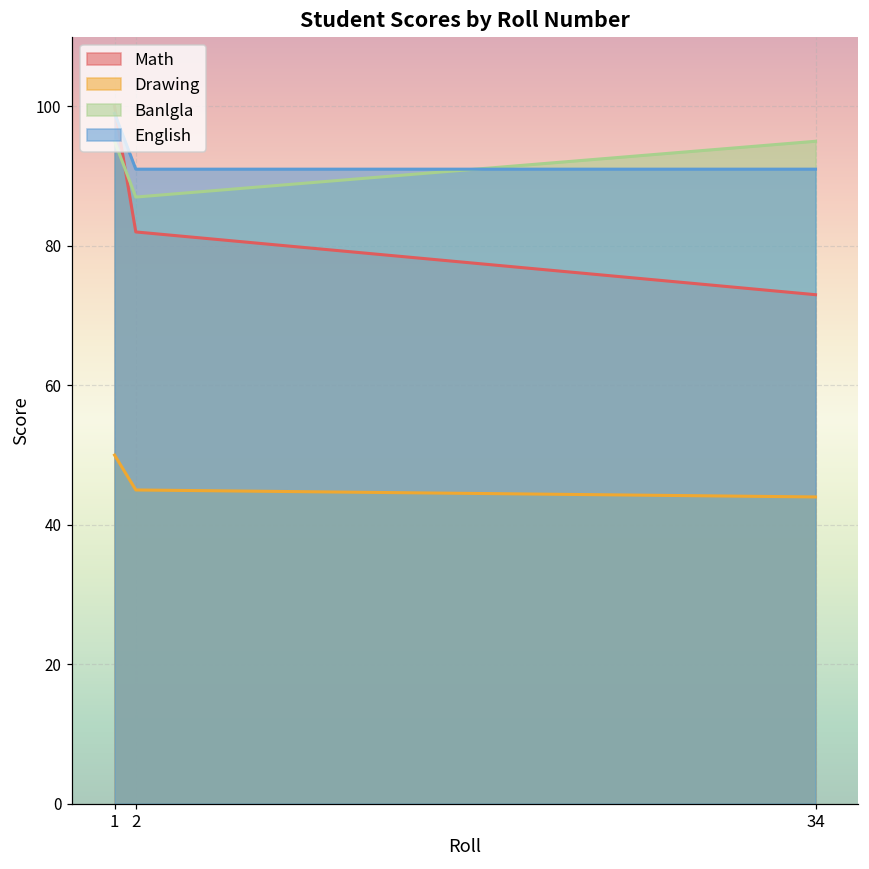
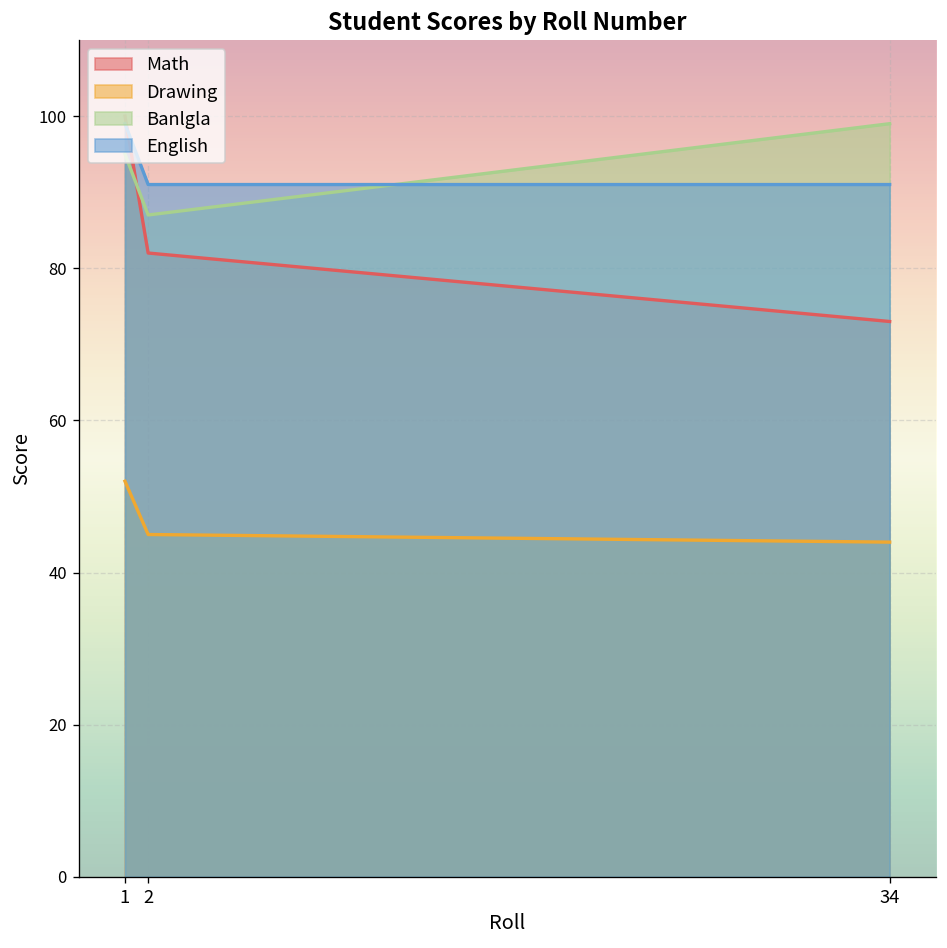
  {
    "Math": {
      "2": 82,
      "34": 73
    },
    "Drawing": {
-     "1": 50,
+     "1": 52,
      "2": 45,
      "34": 44
    },
    "Banlgla": {
      "2": 87,
-     "34": 95
+     "34": 99
    },
    "English": {
      "2": 91,
      "34": 91
    }
  }
